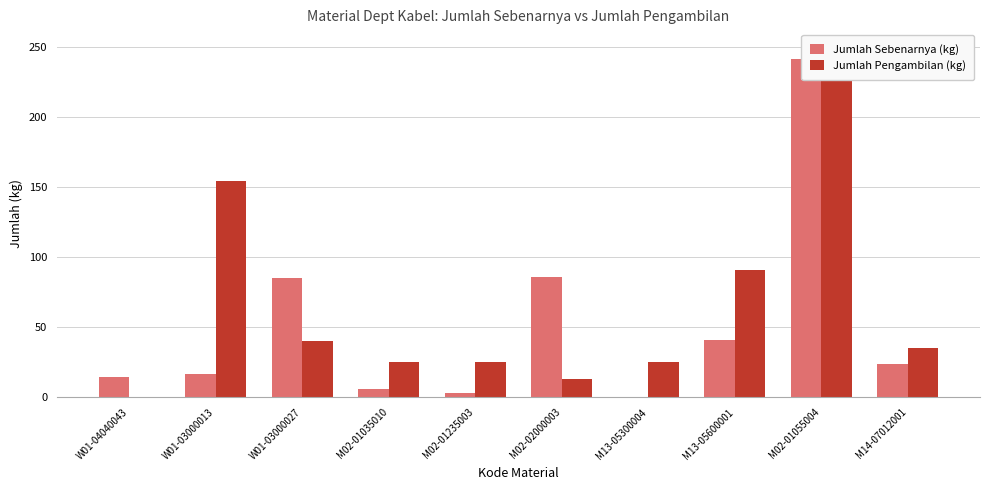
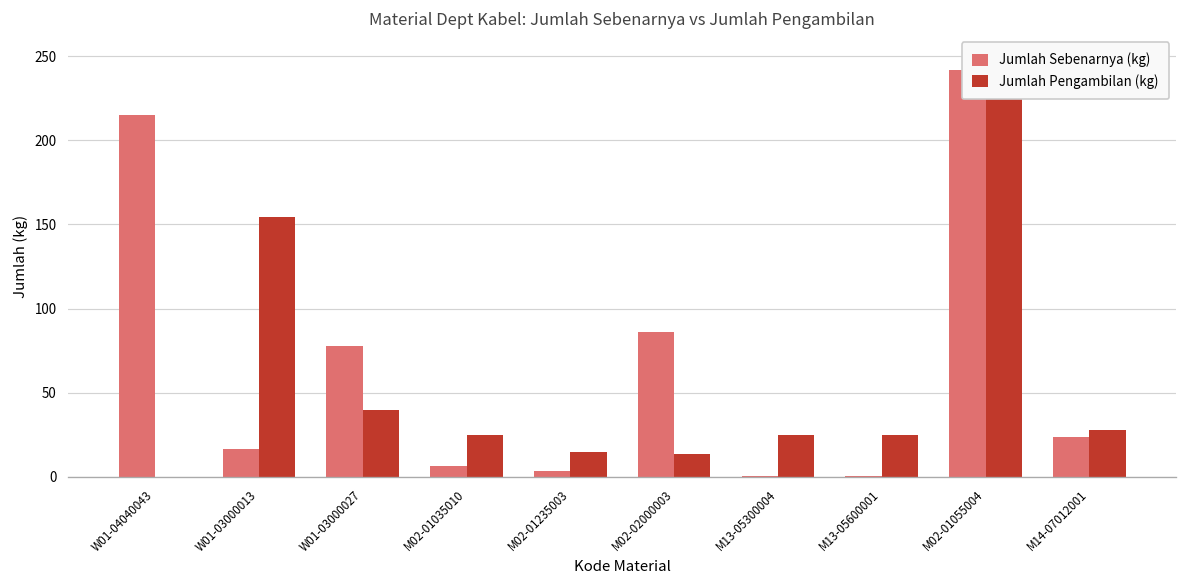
  {
    "Jumlah Sebenarnya (kg)": {
-     "W01-04040043": 15,
+     "W01-04040043": 215,
      "W01-03000013": 17,
-     "W01-03000027": 85,
+     "W01-03000027": 78,
      "M02-01035010": 6,
      "M02-01235003": 3,
      "M02-02000003": 86,
-     "M13-05600001": 41,
+     "M13-05600001": 0,
      "M14-07012001": 24
    },
    "Jumlah Pengambilan (kg)": {
      "W01-04040043": 0,
      "W01-03000013": 154,
      "W01-03000027": 40,
      "M02-01035010": 25,
-     "M02-01235003": 25,
+     "M02-01235003": 15,
      "M02-02000003": 13,
      "M13-05300004": 25,
-     "M13-05600001": 91,
-     "M14-07012001": 35
+     "M13-05600001": 25,
+     "M14-07012001": 28
    }
  }
